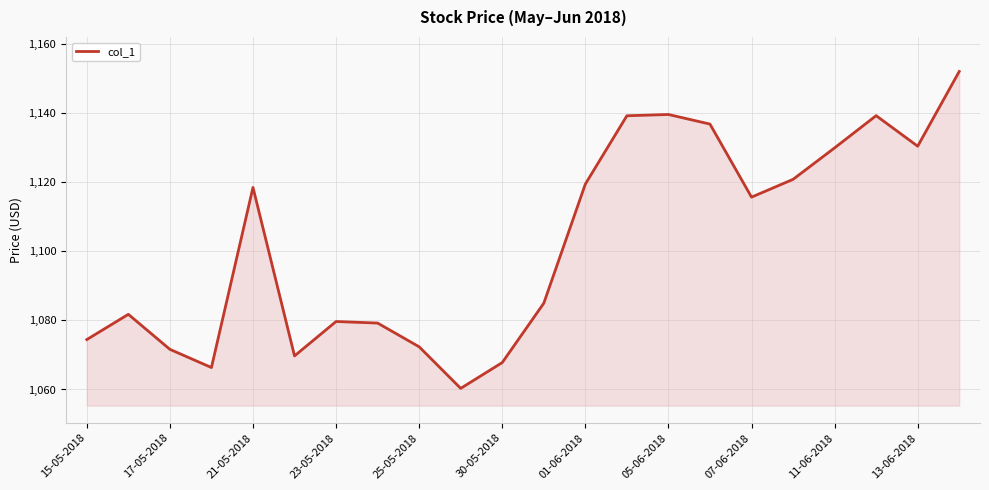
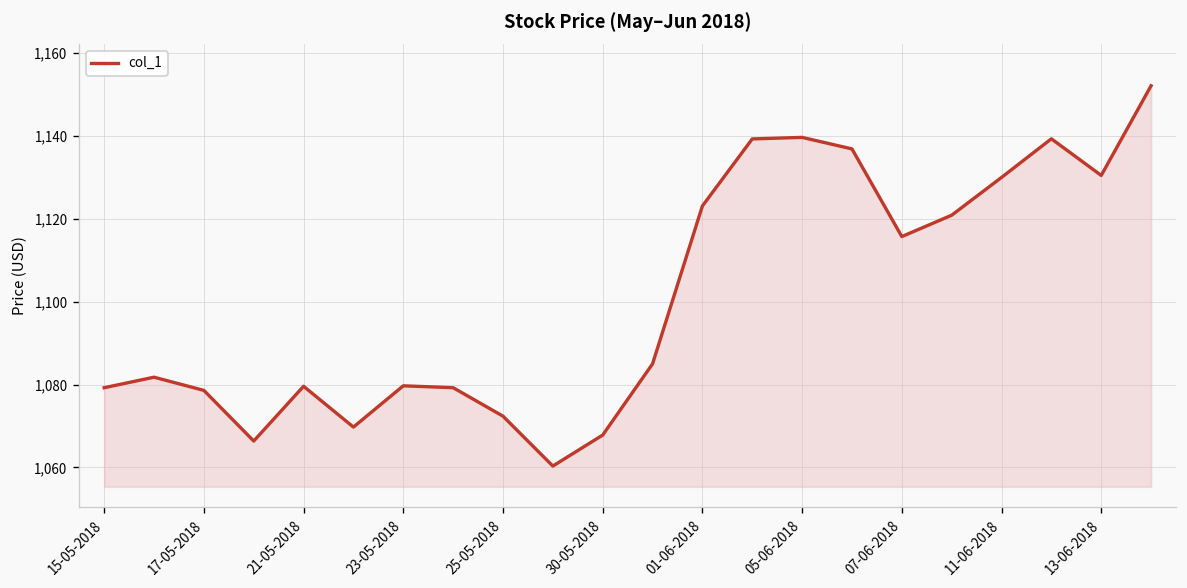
  {
-   "15-05-2018": "1,074",
-   "17-05-2018": "1,072",
-   "21-05-2018": "1,119",
+   "15-05-2018": "1,079",
+   "17-05-2018": "1,079",
+   "21-05-2018": "1,080",
    "23-05-2018": "1,080",
    "25-05-2018": "1,072",
    "30-05-2018": "1,068",
-   "01-06-2018": "1,120",
+   "01-06-2018": "1,123",
    "05-06-2018": "1,140",
    "07-06-2018": "1,116",
    "11-06-2018": "1,130",
    "13-06-2018": "1,130"
  }
